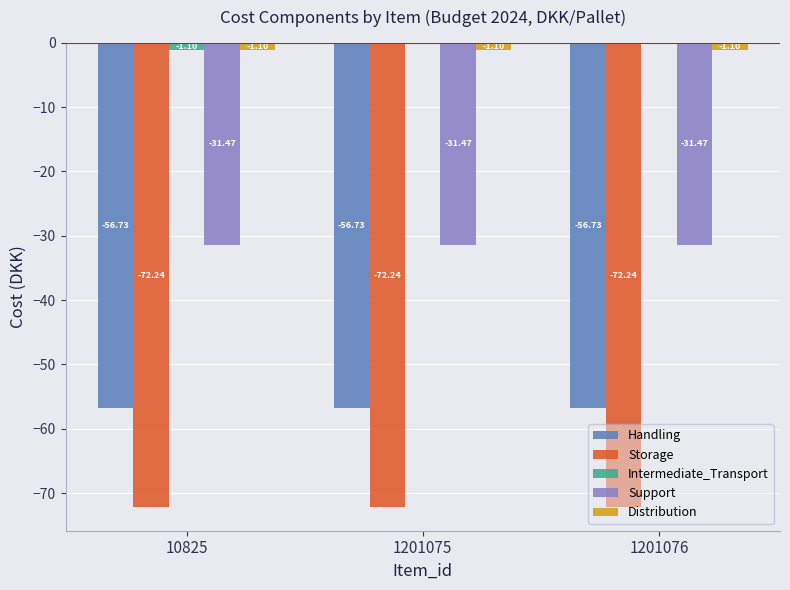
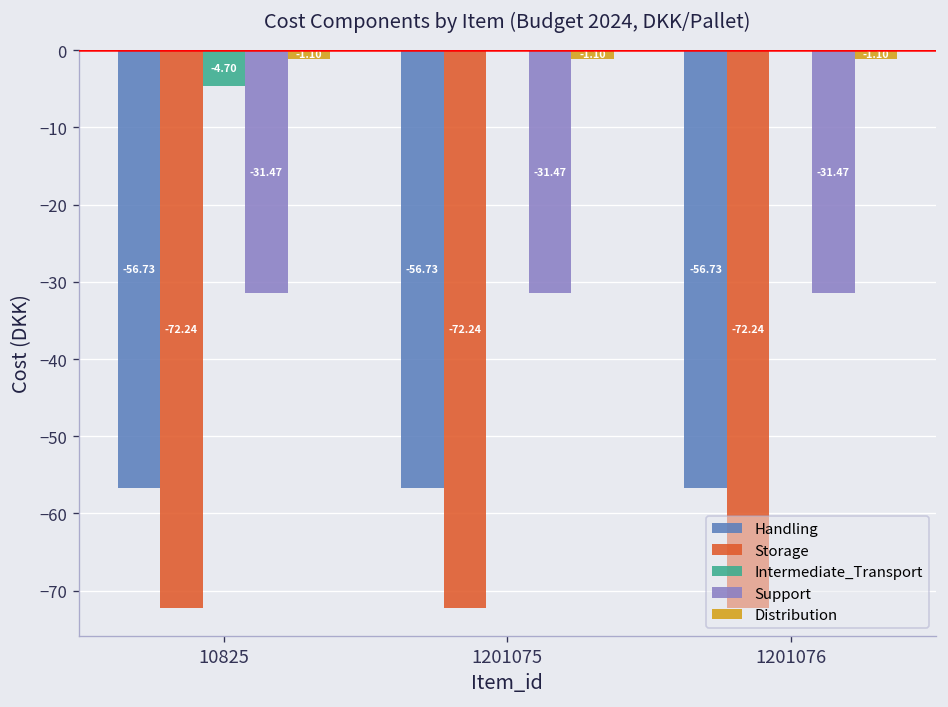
  {
    "Storage": {
      "10825": -72.24,
      "1201075": -72.24
    },
    "Intermediate_Transport": {
-     "10825": -1.10
+     "10825": -4.70
    },
    "Distribution": {
      "10825": -1.10,
      "1201075": -1.10,
      "1201076": -1.10
    }
  }
